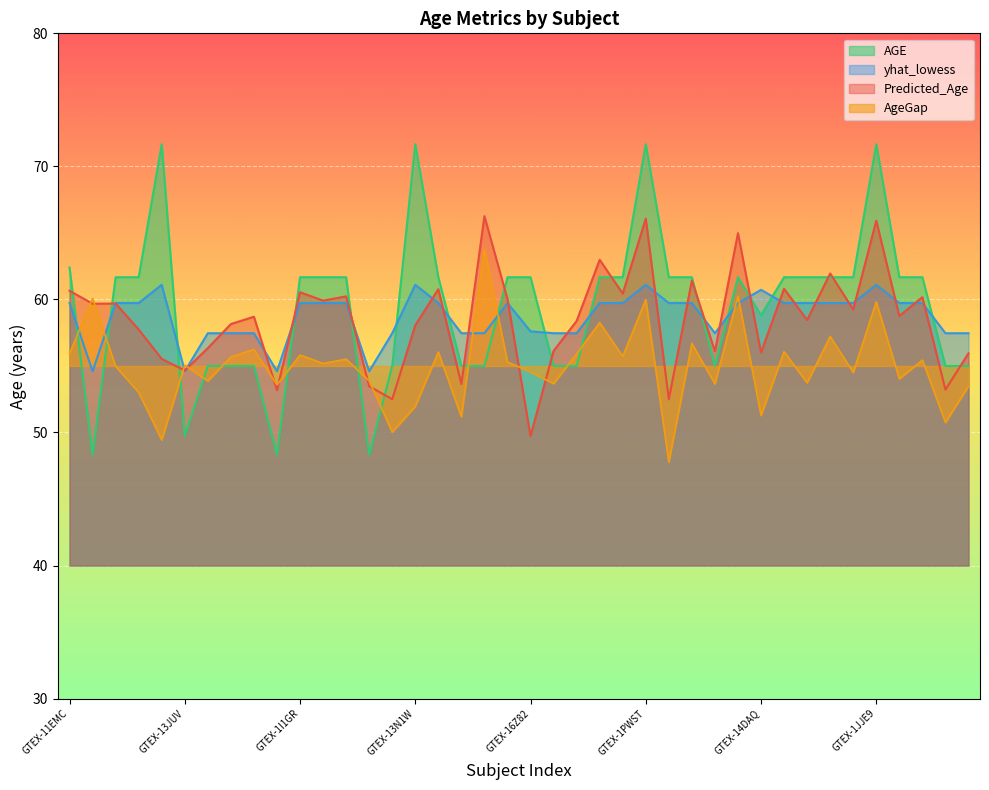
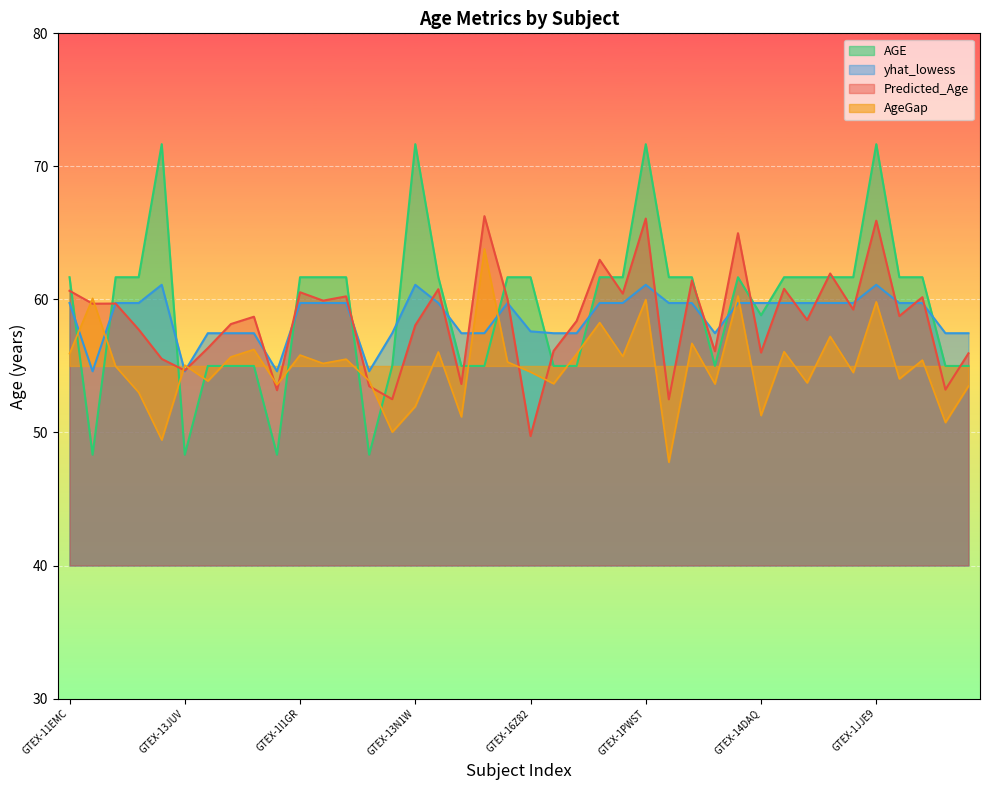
  {
    "AGE": {
-     "GTEX-11EMC": 62.4,
-     "GTEX-13JUV": 49.7,
+     "GTEX-11EMC": 61.7,
+     "GTEX-13JUV": 48.3,
      "GTEX-1I1GR": 61.7,
      "GTEX-13N1W": 71.7,
      "GTEX-16Z82": 61.7,
      "GTEX-1PWST": 71.7,
      "GTEX-14DAQ": 58.8,
      "GTEX-1JJE9": 71.7
    },
    "yhat_lowess": {
      "GTEX-11EMC": 59.7,
      "GTEX-1I1GR": 59.7,
      "GTEX-13N1W": 61.1,
      "GTEX-16Z82": 57.6,
      "GTEX-1PWST": 61.1,
-     "GTEX-14DAQ": 60.7,
+     "GTEX-14DAQ": 59.7,
      "GTEX-1JJE9": 61.1
    },
    "Predicted_Age": {
      "GTEX-11EMC": 60.7,
      "GTEX-1I1GR": 60.5,
      "GTEX-13N1W": 58.1,
      "GTEX-16Z82": 49.7,
      "GTEX-1PWST": 66.1,
      "GTEX-14DAQ": 56.0,
      "GTEX-1JJE9": 65.9
    }
  }
